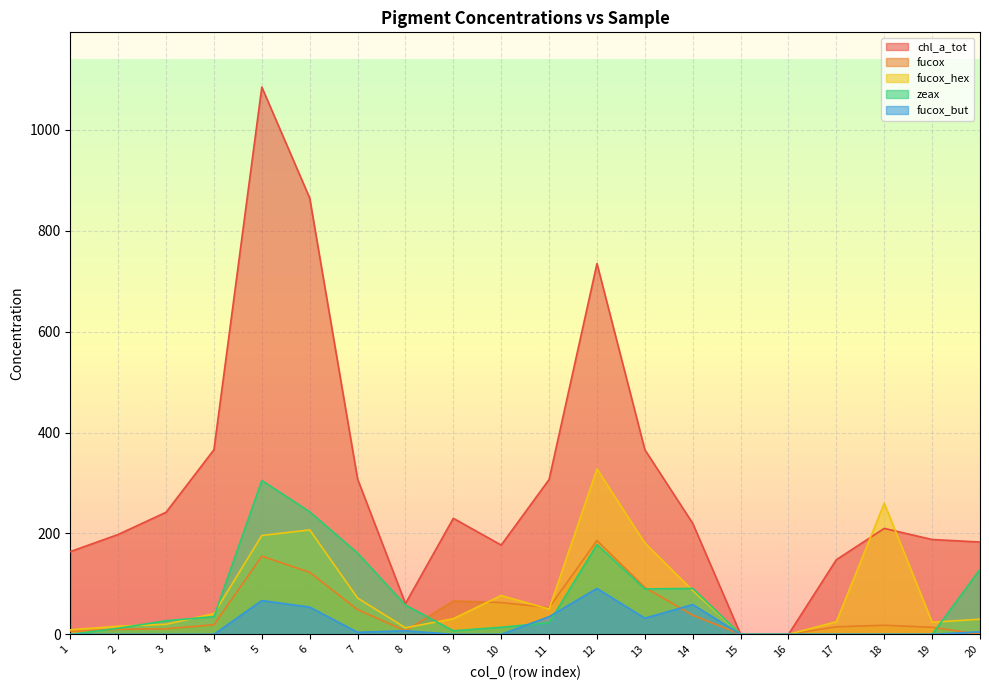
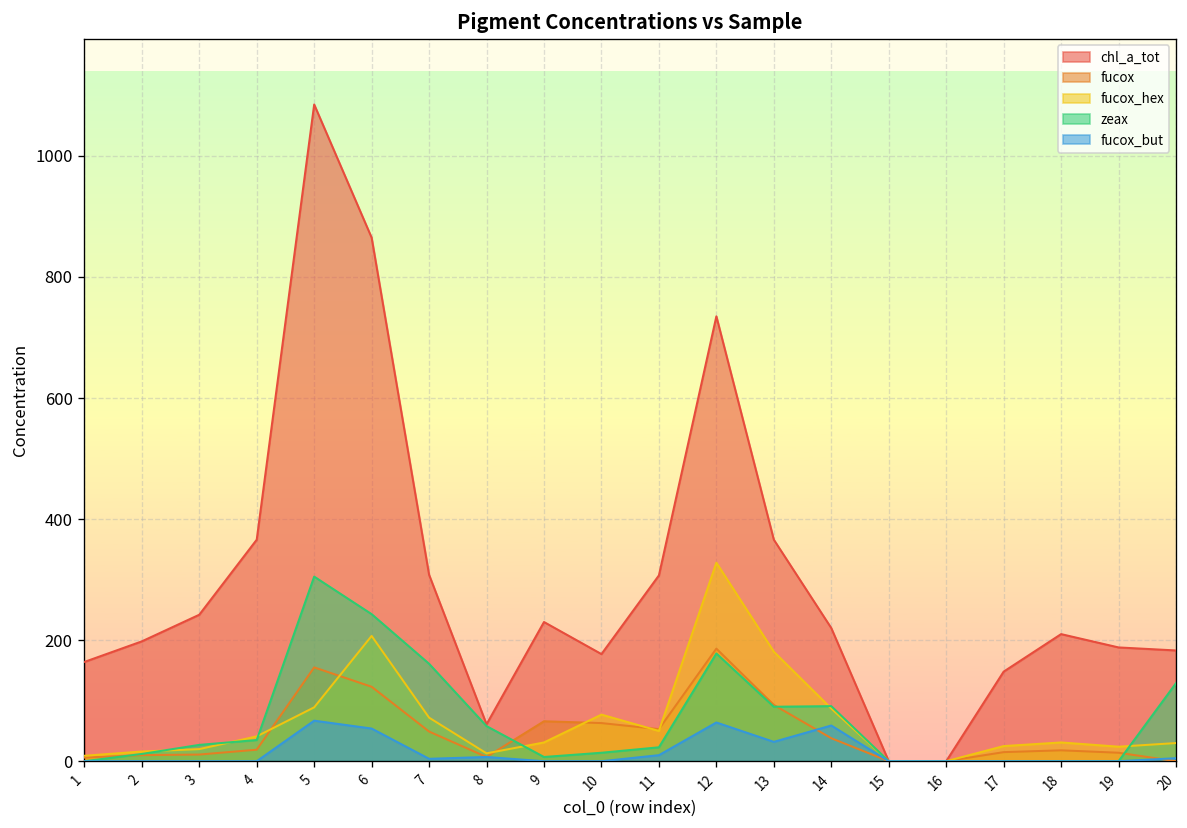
  {
    "fucox_hex": {
      "3": 20,
      "4": 40,
-     "5": 200,
+     "5": 90,
      "6": 210,
      "7": 70,
      "8": 10,
      "9": 30,
      "10": 80,
      "12": 330,
      "13": 180,
      "17": 30,
-     "18": 260,
+     "18": 30,
      "19": 20,
      "20": 30
    },
    "zeax": {
      "3": 30,
      "4": 40,
      "5": 310,
      "6": 240,
      "7": 160,
      "9": 10,
      "10": 10,
      "11": 20,
      "12": 180,
      "20": 130
    },
    "fucox_but": {
      "2": 0,
      "3": 0,
      "4": 0,
      "5": 70,
      "6": 50,
      "7": 0,
      "9": 0,
      "10": 0,
-     "11": 40,
-     "12": 90,
+     "11": 10,
+     "12": 60,
      "13": 30,
      "14": 60
    }
  }
